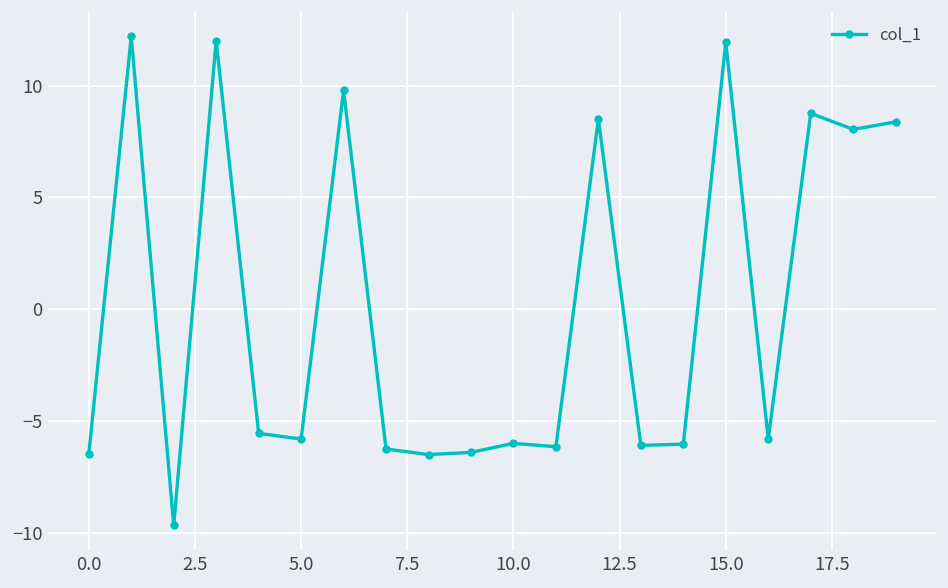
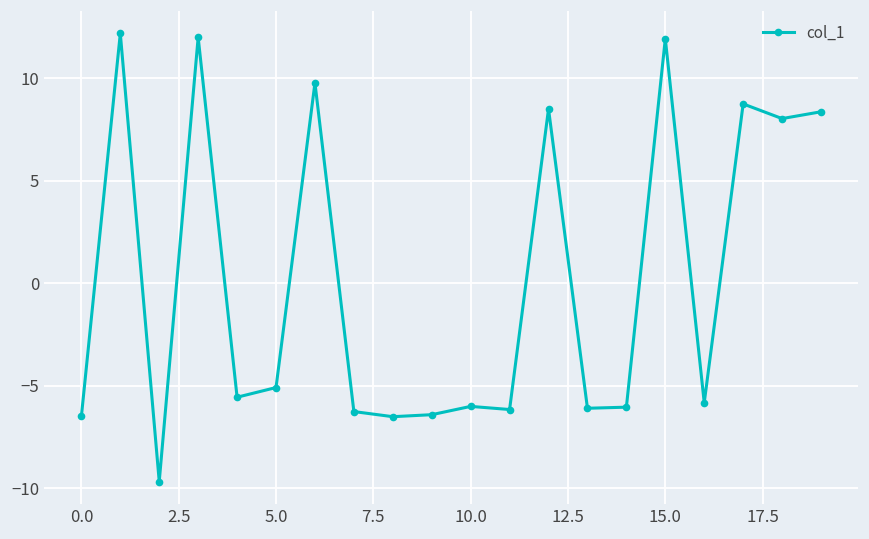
  {
    "0.0": -6.5,
-   "5.0": -5.8,
+   "5.0": -5.1,
    "10.0": -6.0,
    "15.0": 11.9
  }
